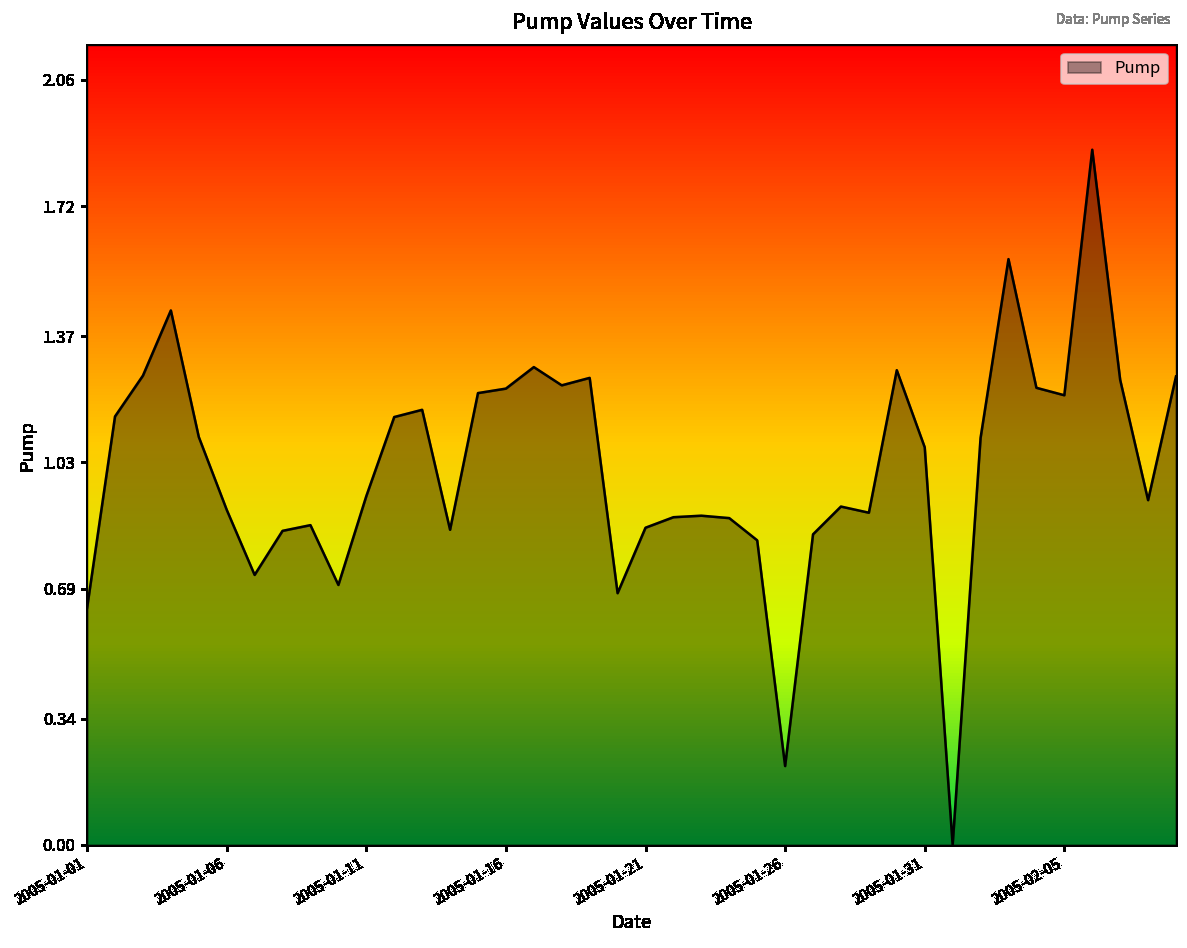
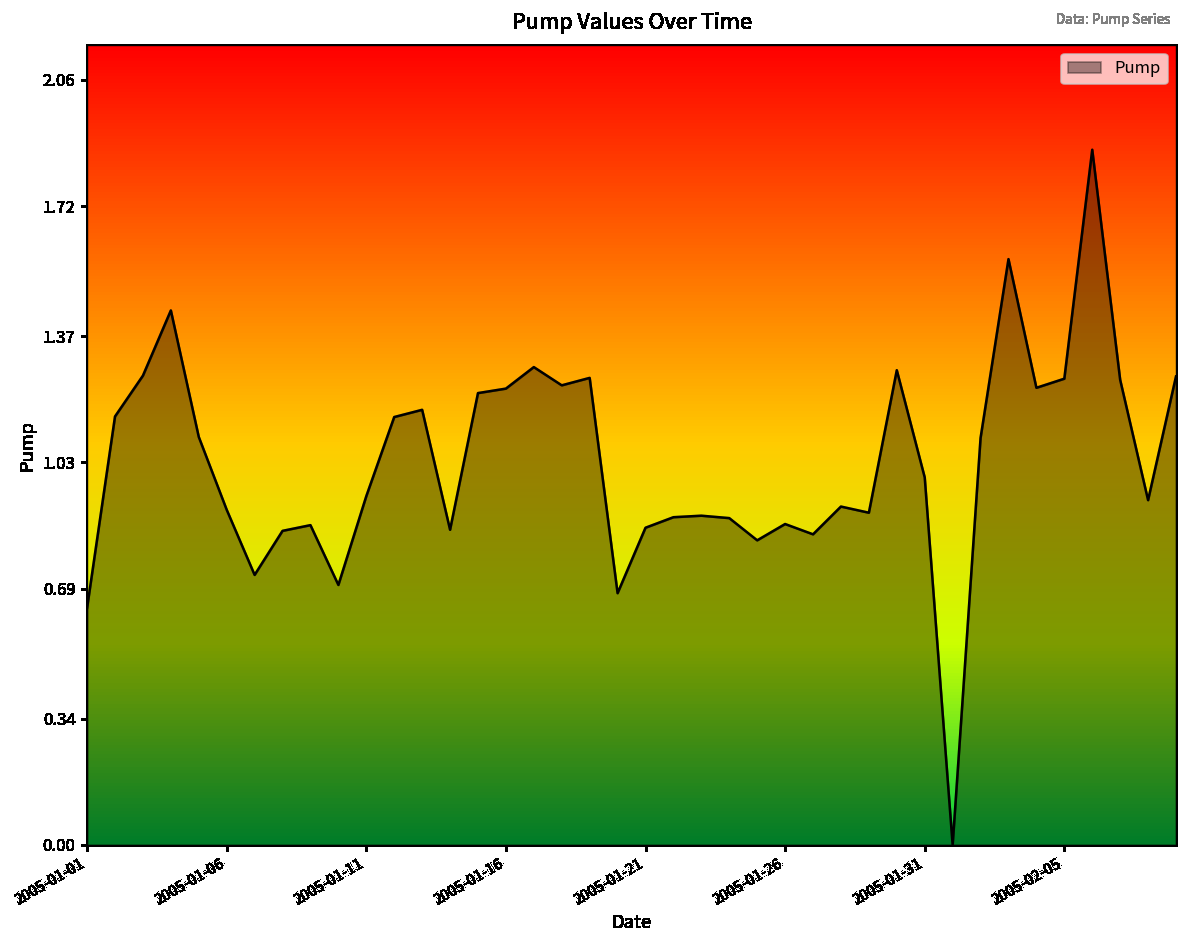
  {
    "2005-01-01": 0.64,
    "2005-01-06": 0.90,
    "2005-01-11": 0.94,
    "2005-01-16": 1.23,
    "2005-01-21": 0.85,
-   "2005-01-26": 0.21,
-   "2005-01-31": 1.07,
-   "2005-02-05": 1.21
+   "2005-01-26": 0.86,
+   "2005-01-31": 0.99,
+   "2005-02-05": 1.26
  }
